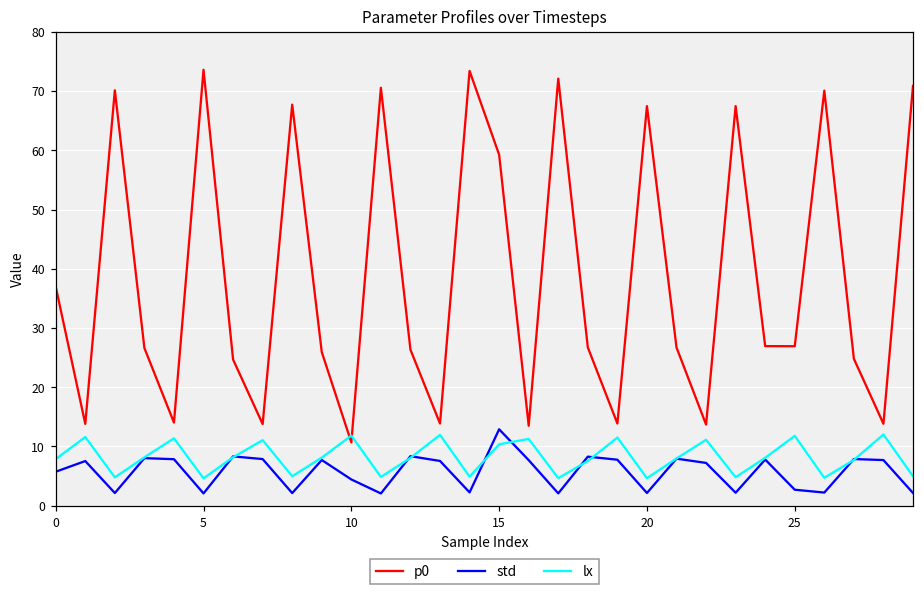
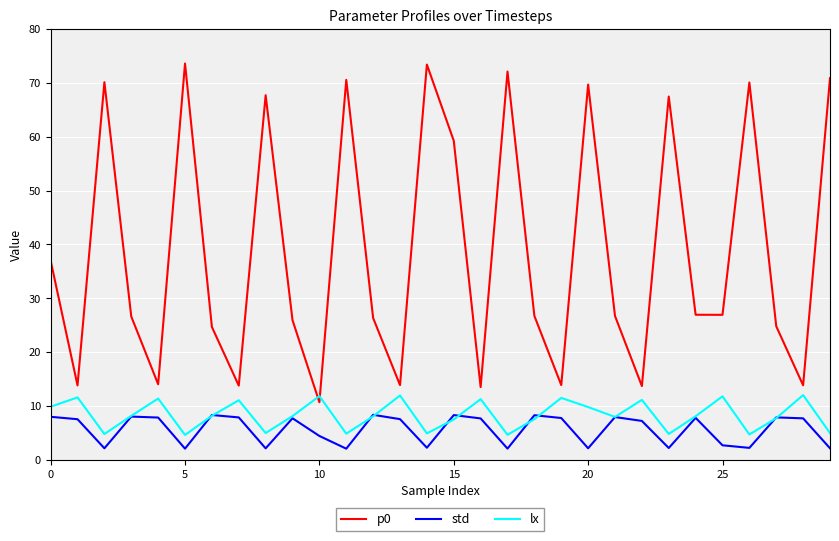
  {
    "p0": {
      "0": 37,
      "5": 74,
      "10": 11,
      "15": 59,
-     "20": 67,
+     "20": 70,
      "25": 27
    },
    "std": {
-     "0": 6,
+     "0": 8,
      "5": 2,
      "10": 4,
-     "15": 13,
+     "15": 8,
      "20": 2,
      "25": 3
    },
    "lx": {
-     "0": 8,
+     "0": 10,
      "5": 5,
      "10": 12,
-     "15": 10,
-     "20": 5,
+     "15": 7,
+     "20": 10,
      "25": 12
    }
  }
